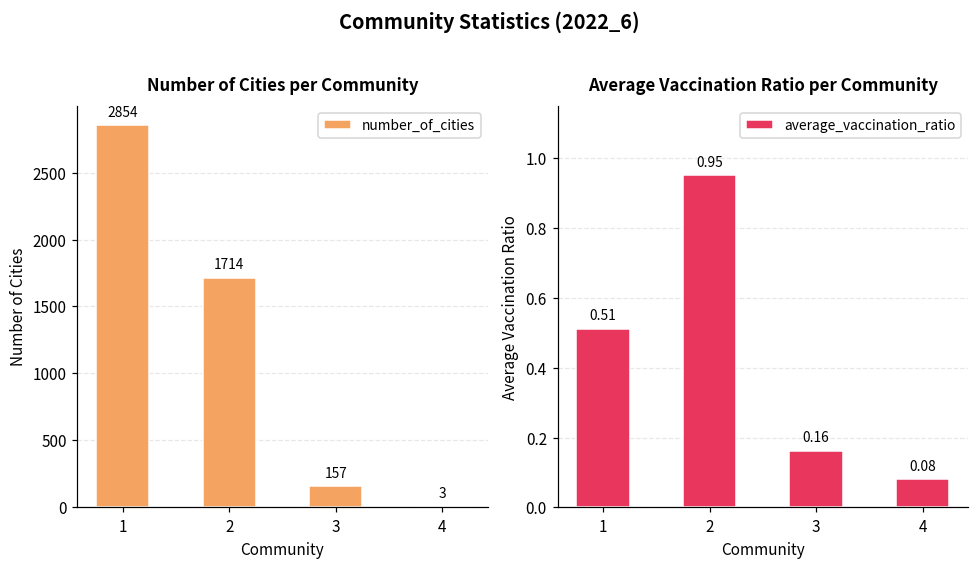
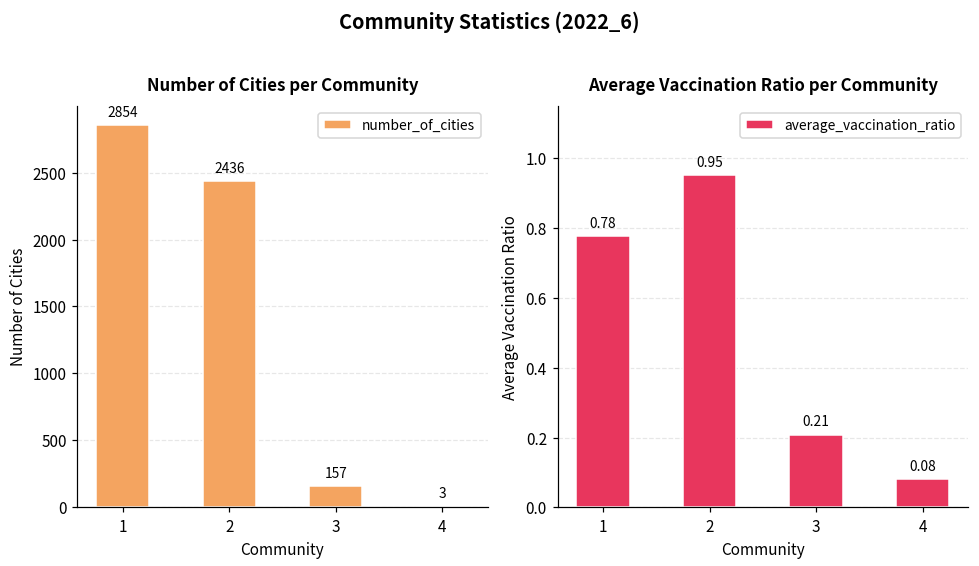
  {
    "Number of Cities per Community": {
      "1": 2854,
-     "2": 1714,
+     "2": 2436,
      "3": 157,
      "4": 3
    },
    "Average Vaccination Ratio per Community": {
-     "1": 0.51,
+     "1": 0.78,
      "2": 0.95,
-     "3": 0.16,
+     "3": 0.21,
      "4": 0.08
    }
  }
